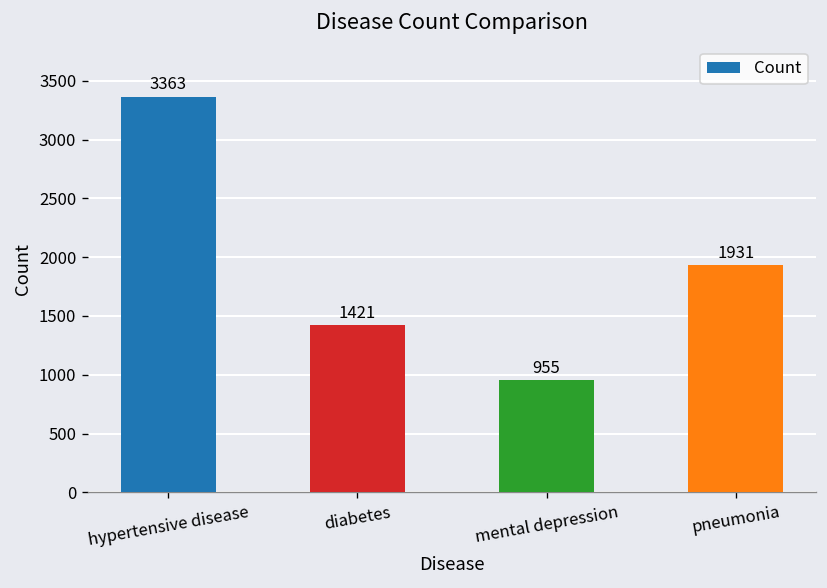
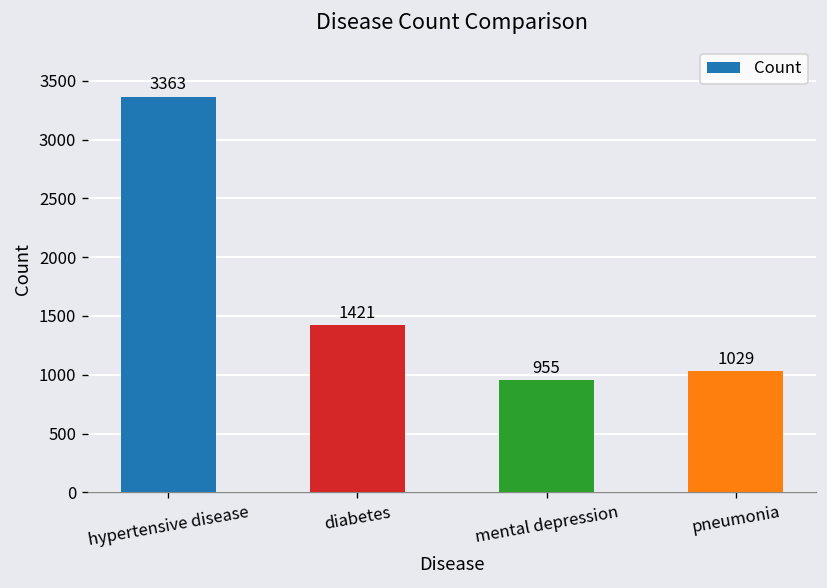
  {
    "hypertensive disease": 3363,
    "diabetes": 1421,
    "mental depression": 955,
-   "pneumonia": 1931
+   "pneumonia": 1029
  }
